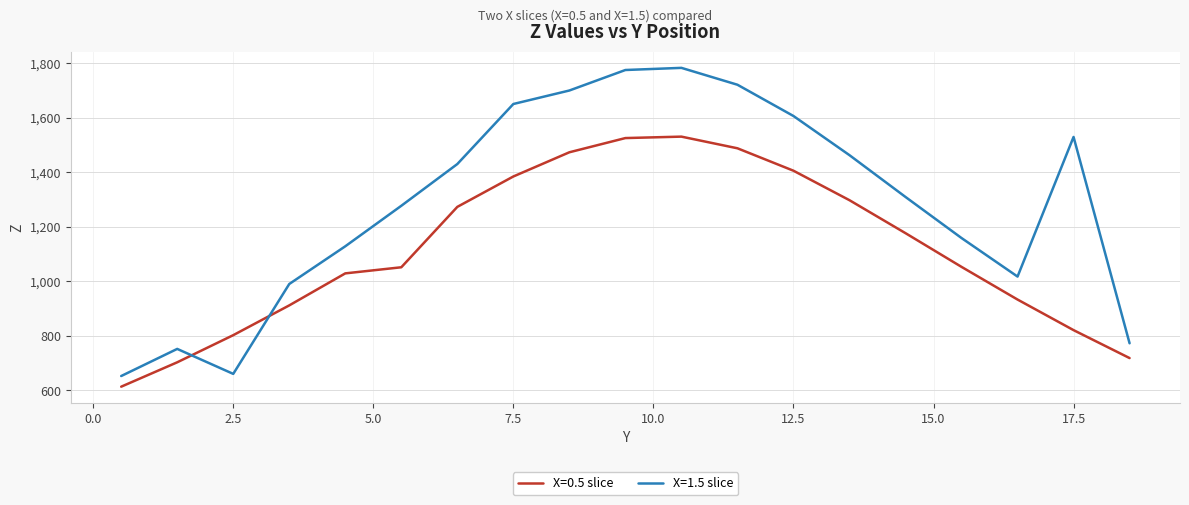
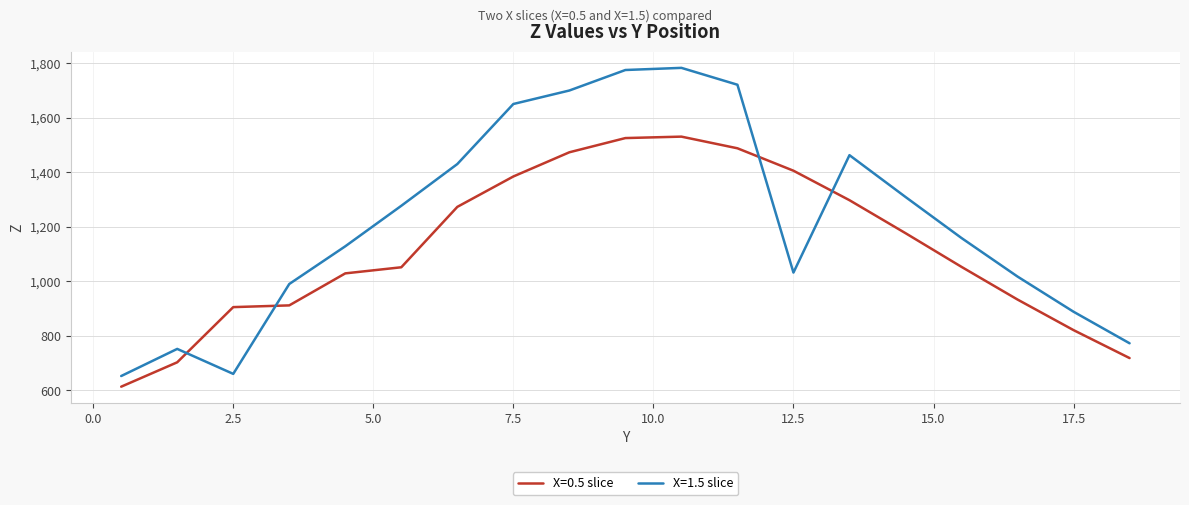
  {
    "X=0.5 slice": {
-     "2.5": "800",
+     "2.5": "910",
      "7.5": "1,380",
      "12.5": "1,410",
      "17.5": "820"
    },
    "X=1.5 slice": {
      "2.5": "660",
      "7.5": "1,650",
-     "12.5": "1,610",
-     "17.5": "1,530"
+     "12.5": "1,030",
+     "17.5": "890"
    }
  }
